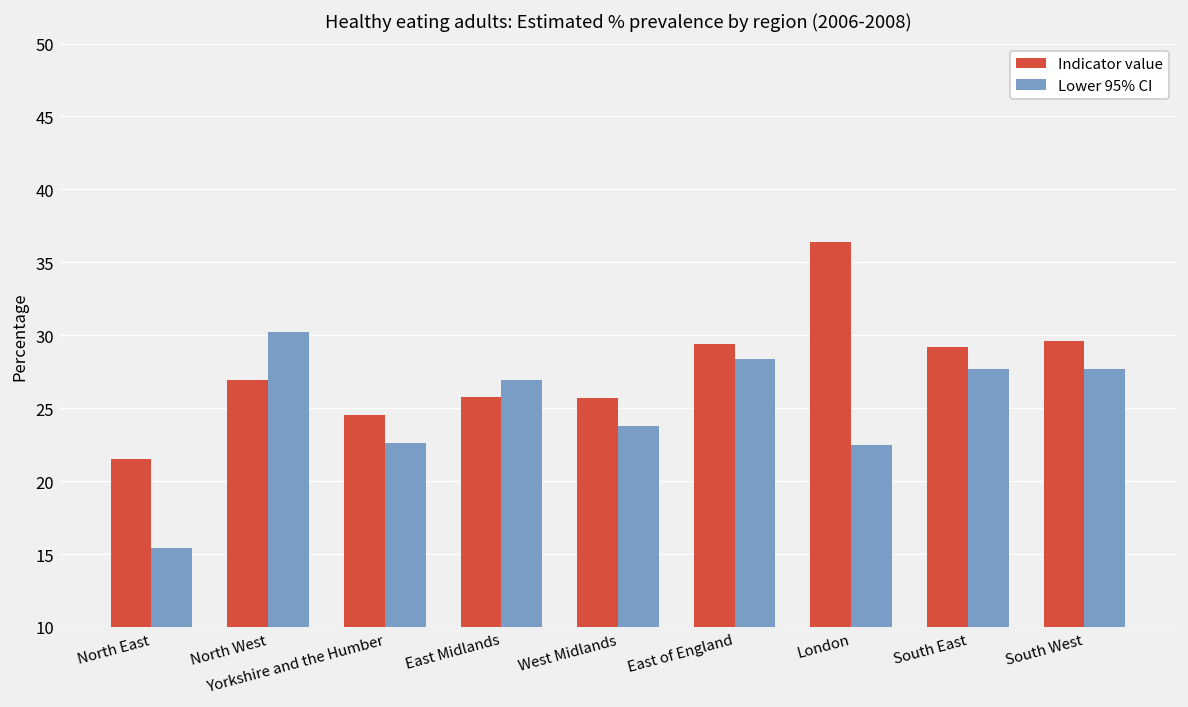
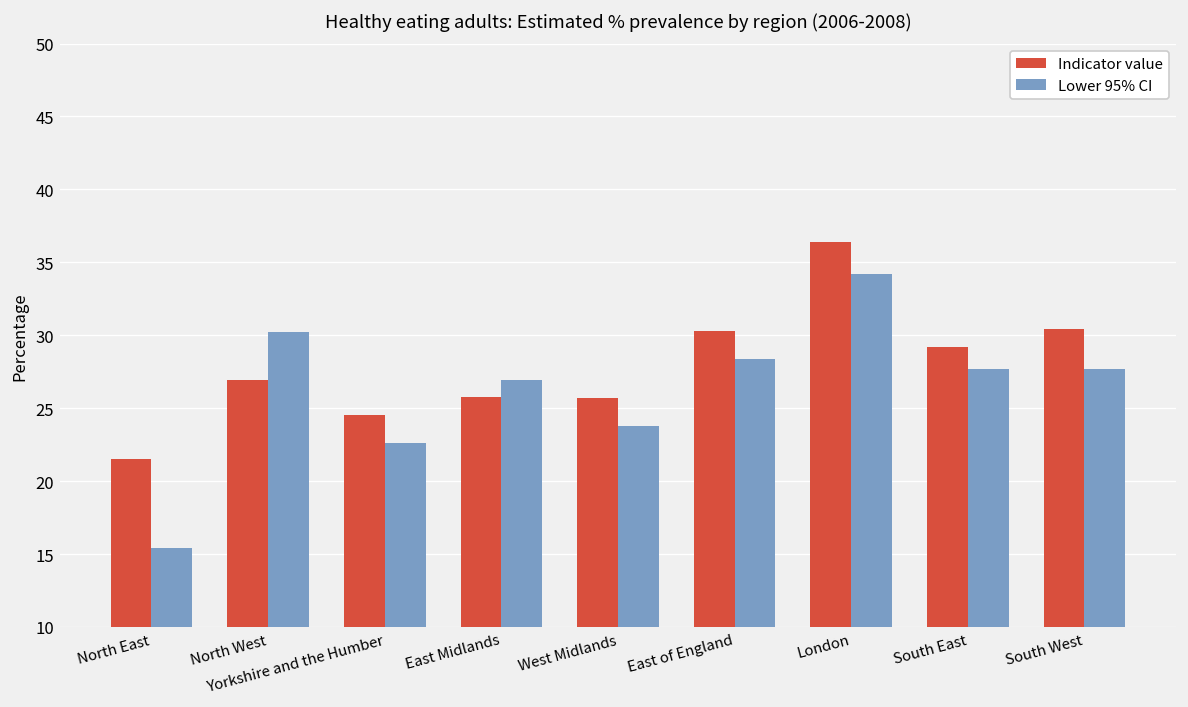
  {
    "Indicator value": {
      "North East": 21.5,
      "North West": 26.9,
      "Yorkshire and the Humber": 24.5,
      "East Midlands": 25.8,
      "West Midlands": 25.7,
-     "East of England": 29.4,
+     "East of England": 30.3,
      "London": 36.4,
      "South East": 29.2,
-     "South West": 29.6
+     "South West": 30.4
    },
    "Lower 95% CI": {
      "North East": 15.4,
      "North West": 30.2,
      "Yorkshire and the Humber": 22.6,
      "East Midlands": 26.9,
      "West Midlands": 23.8,
      "East of England": 28.4,
-     "London": 22.5,
+     "London": 34.2,
      "South East": 27.7,
      "South West": 27.7
    }
  }
